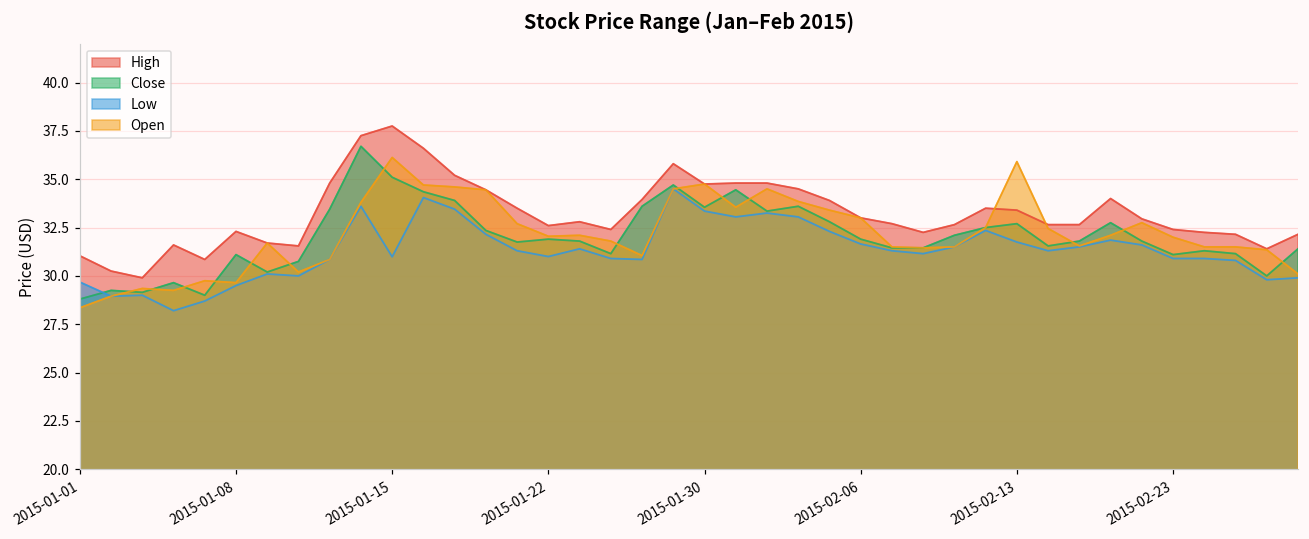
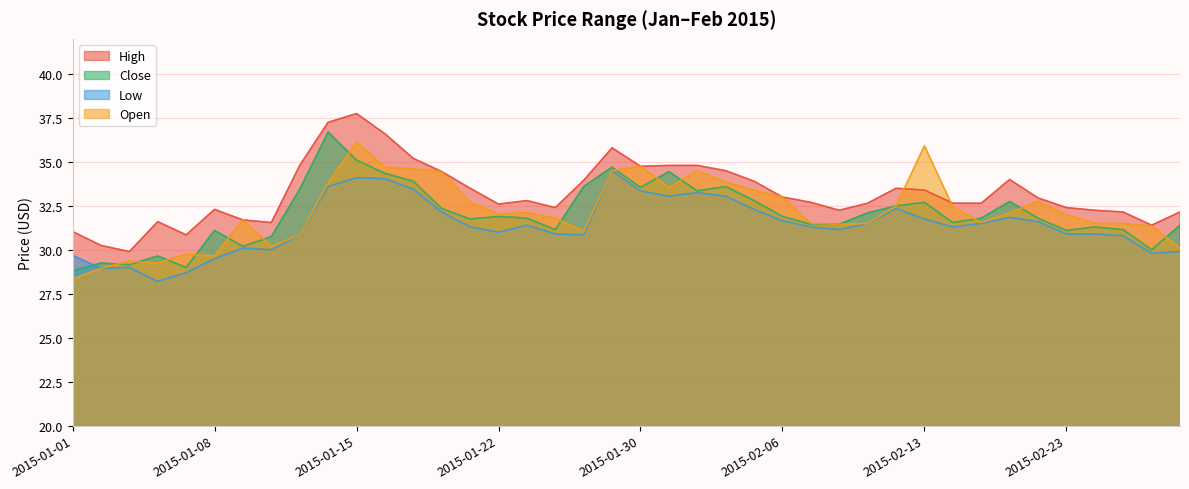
  {
    "High": {
      "2015-01-01": 31.0,
      "2015-01-08": 32.3,
      "2015-01-15": 37.8,
      "2015-01-22": 32.6,
      "2015-02-13": 33.4,
      "2015-02-23": 32.4
    },
    "Close": {
      "2015-01-01": 28.8,
      "2015-01-08": 31.1,
      "2015-01-15": 35.1,
      "2015-01-22": 31.9,
      "2015-01-30": 33.5,
      "2015-02-06": 31.9,
      "2015-02-13": 32.7,
      "2015-02-23": 31.1
    },
    "Low": {
      "2015-01-01": 29.7,
      "2015-01-08": 29.5,
-     "2015-01-15": 31.0,
+     "2015-01-15": 34.1,
      "2015-01-22": 31.0,
      "2015-01-30": 33.3,
      "2015-02-06": 31.7,
      "2015-02-13": 31.8,
      "2015-02-23": 30.9
    },
    "Open": {
      "2015-01-01": 28.4,
      "2015-01-08": 29.7,
      "2015-01-15": 36.1,
      "2015-01-22": 32.0,
      "2015-02-13": 35.9,
      "2015-02-23": 32.0
    }
  }
